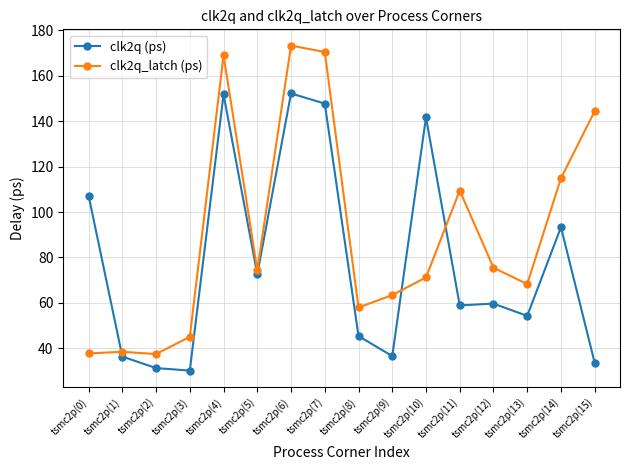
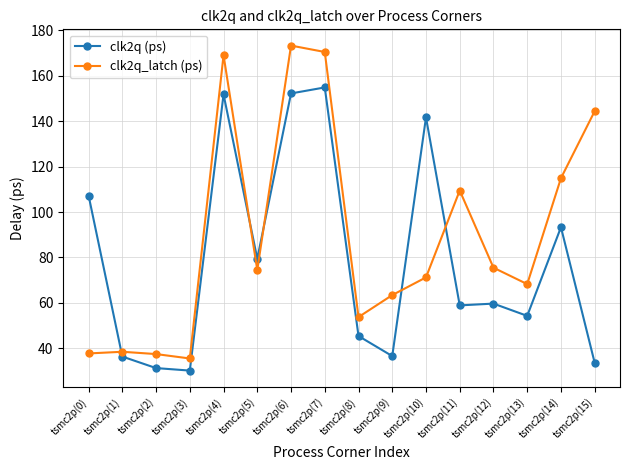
  {
    "clk2q (ps)": {
      "tsmc2p(0)": 107,
      "tsmc2p(1)": 36,
      "tsmc2p(2)": 31,
      "tsmc2p(3)": 30,
      "tsmc2p(4)": 152,
-     "tsmc2p(5)": 73,
+     "tsmc2p(5)": 79,
      "tsmc2p(6)": 152,
-     "tsmc2p(7)": 148,
+     "tsmc2p(7)": 155,
      "tsmc2p(8)": 45,
      "tsmc2p(9)": 37,
      "tsmc2p(10)": 142,
      "tsmc2p(11)": 59,
      "tsmc2p(12)": 60,
      "tsmc2p(13)": 54,
      "tsmc2p(14)": 93,
      "tsmc2p(15)": 34
    },
    "clk2q_latch (ps)": {
      "tsmc2p(0)": 38,
      "tsmc2p(1)": 39,
      "tsmc2p(2)": 37,
-     "tsmc2p(3)": 45,
+     "tsmc2p(3)": 36,
      "tsmc2p(4)": 169,
      "tsmc2p(5)": 75,
      "tsmc2p(6)": 173,
      "tsmc2p(7)": 170,
-     "tsmc2p(8)": 58,
+     "tsmc2p(8)": 54,
      "tsmc2p(9)": 63,
      "tsmc2p(10)": 71,
      "tsmc2p(11)": 109,
      "tsmc2p(12)": 76,
      "tsmc2p(13)": 68,
      "tsmc2p(14)": 115,
      "tsmc2p(15)": 144
    }
  }
